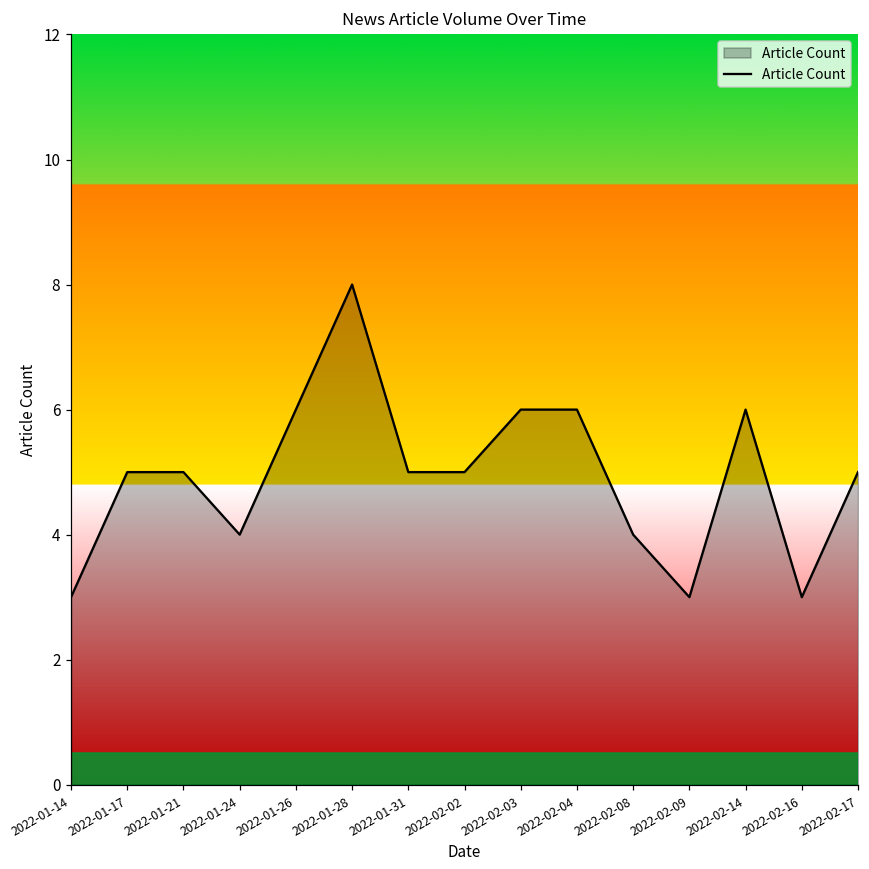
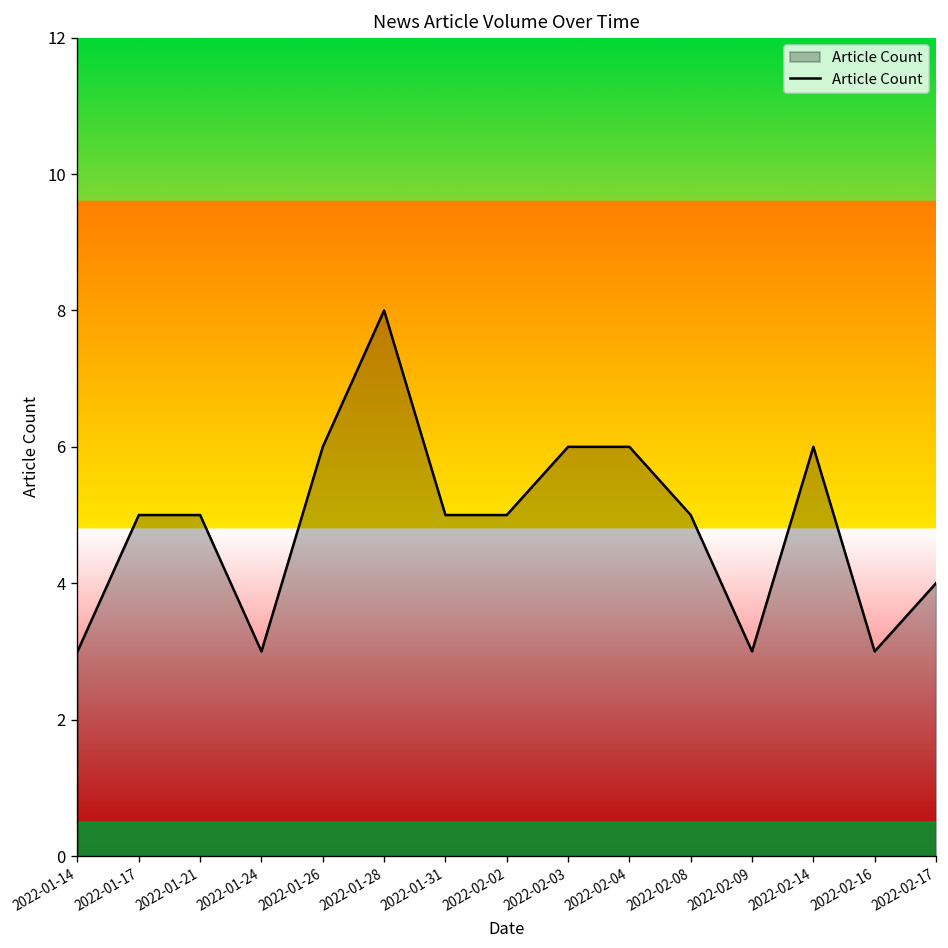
  {
    "2022-01-14": 3,
    "2022-01-17": 5,
    "2022-01-21": 5,
-   "2022-01-24": 4,
+   "2022-01-24": 3,
    "2022-01-26": 6,
    "2022-01-28": 8,
    "2022-01-31": 5,
    "2022-02-02": 5,
    "2022-02-03": 6,
    "2022-02-04": 6,
-   "2022-02-08": 4,
+   "2022-02-08": 5,
    "2022-02-09": 3,
    "2022-02-14": 6,
    "2022-02-16": 3,
-   "2022-02-17": 5
+   "2022-02-17": 4
  }
